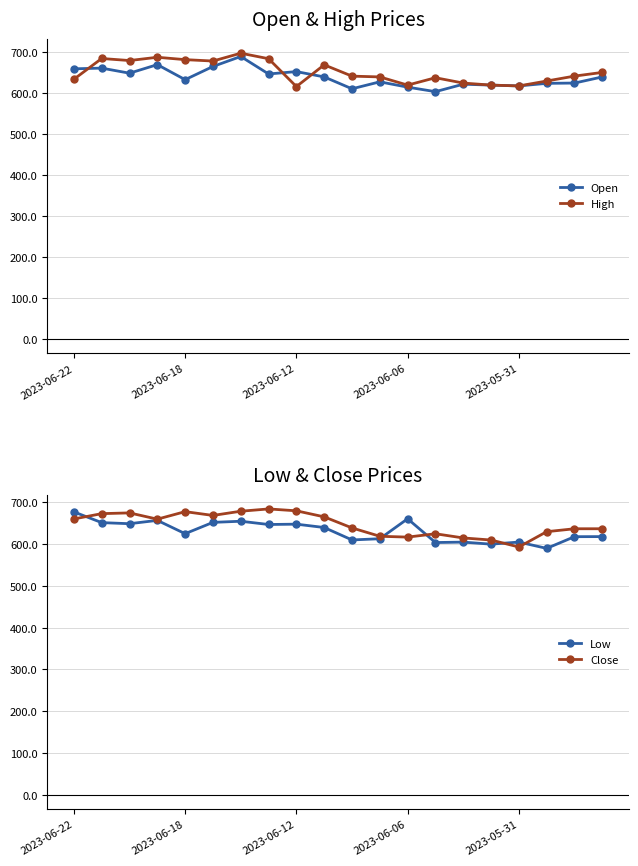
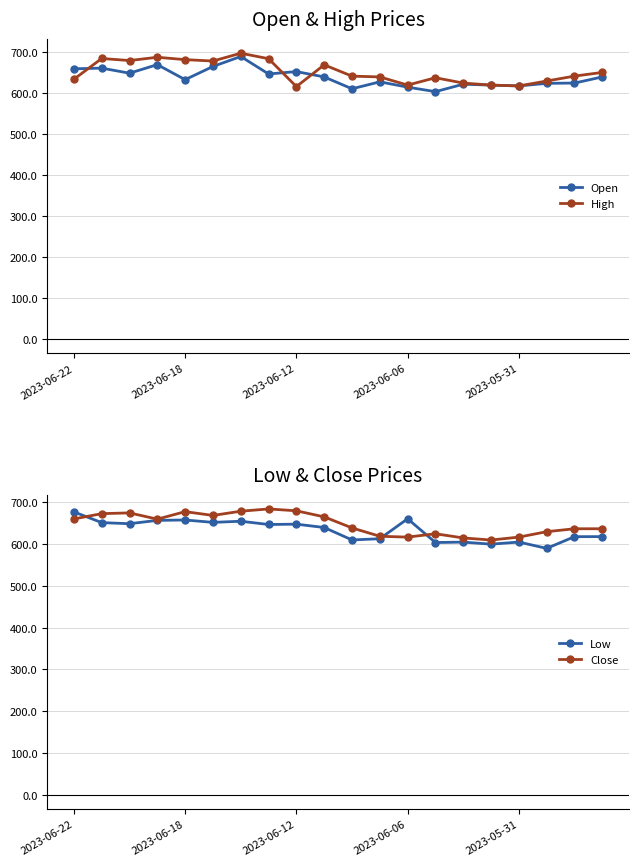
  {
    "Open & High Prices": {
      "Open": {
        "2023-06-22": 660,
        "2023-06-18": 630,
        "2023-06-12": 650
      },
      "High": {
        "2023-06-22": 630,
        "2023-06-18": 680,
        "2023-06-12": 620
      }
    },
    "Low & Close Prices": {
      "Low": {
        "2023-06-22": 680,
-       "2023-06-18": 630,
+       "2023-06-18": 660,
        "2023-06-12": 650,
        "2023-06-06": 660,
        "2023-05-31": 610
      },
      "Close": {
        "2023-06-22": 660,
        "2023-06-18": 680,
        "2023-06-12": 680,
        "2023-06-06": 620,
-       "2023-05-31": 590
+       "2023-05-31": 620
      }
    }
  }
